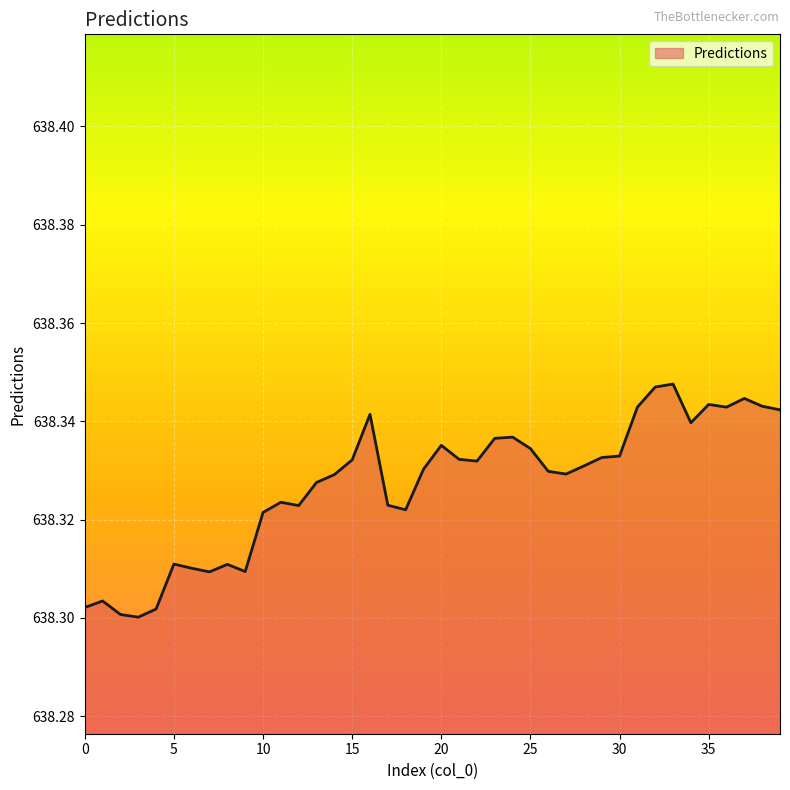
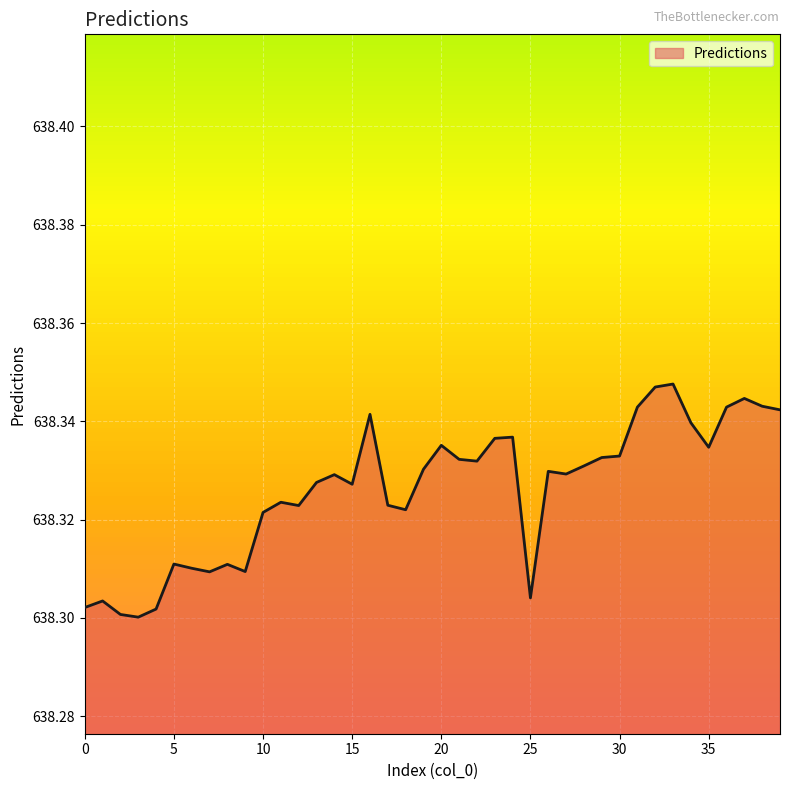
  {
    "0": 638.302,
    "5": 638.311,
    "10": 638.321,
-   "15": 638.332,
+   "15": 638.327,
    "20": 638.335,
-   "25": 638.334,
+   "25": 638.304,
    "30": 638.333,
-   "35": 638.343
+   "35": 638.335
  }
